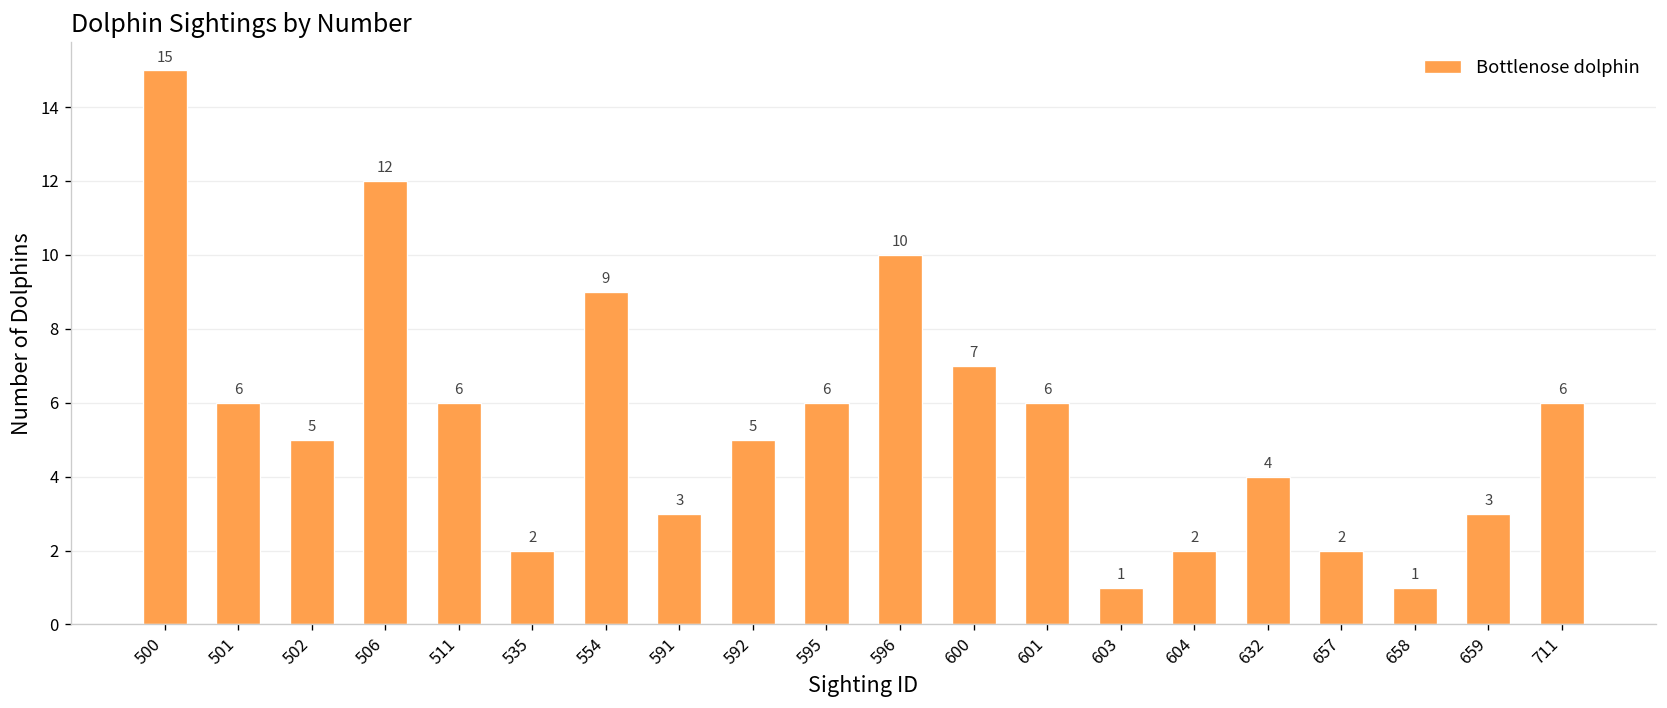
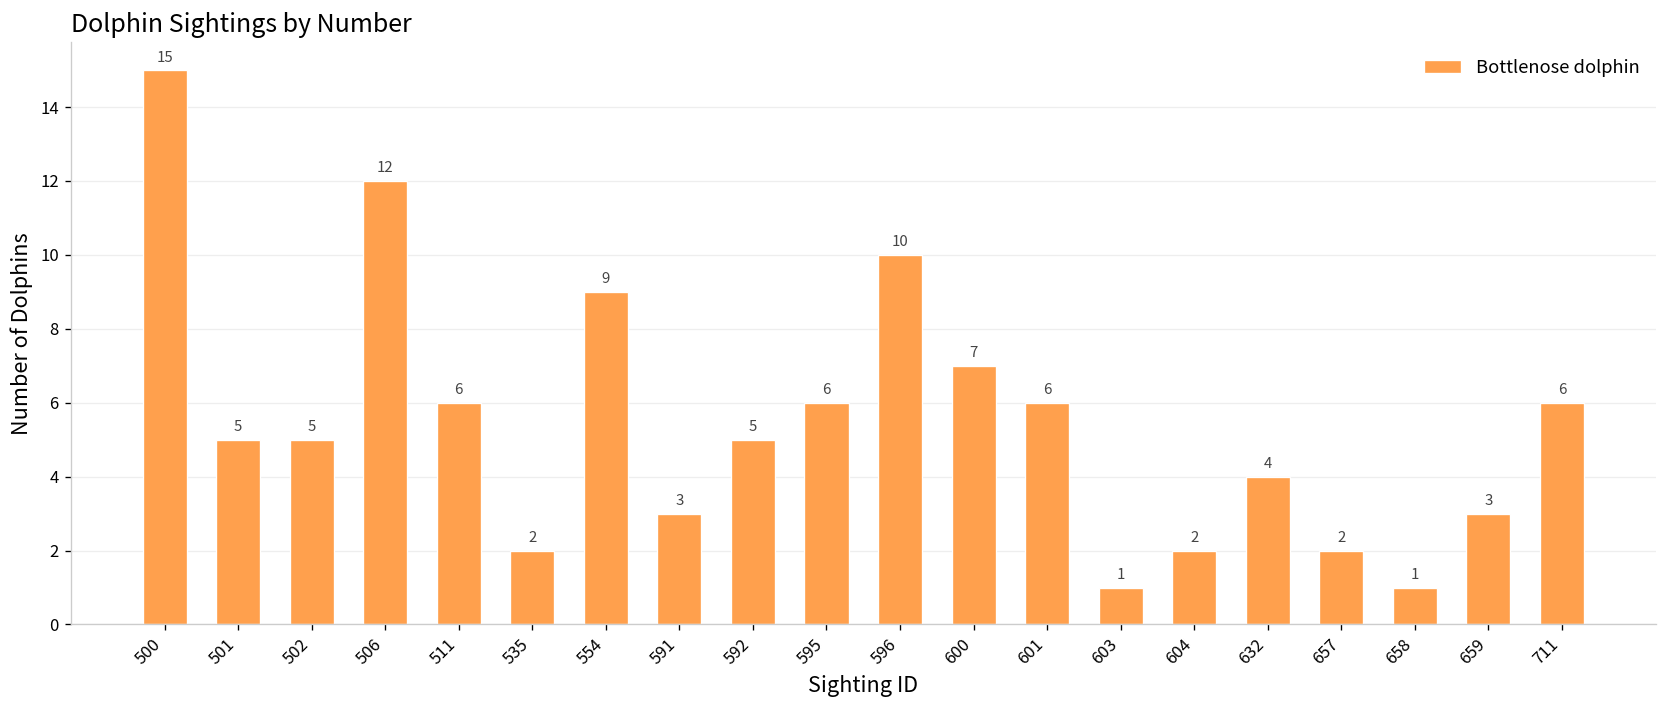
  {
    "500": 15,
-   "501": 6,
+   "501": 5,
    "502": 5,
    "506": 12,
    "511": 6,
    "535": 2,
    "554": 9,
    "591": 3,
    "592": 5,
    "595": 6,
    "596": 10,
    "600": 7,
    "601": 6,
    "603": 1,
    "604": 2,
    "632": 4,
    "657": 2,
    "658": 1,
    "659": 3,
    "711": 6
  }
